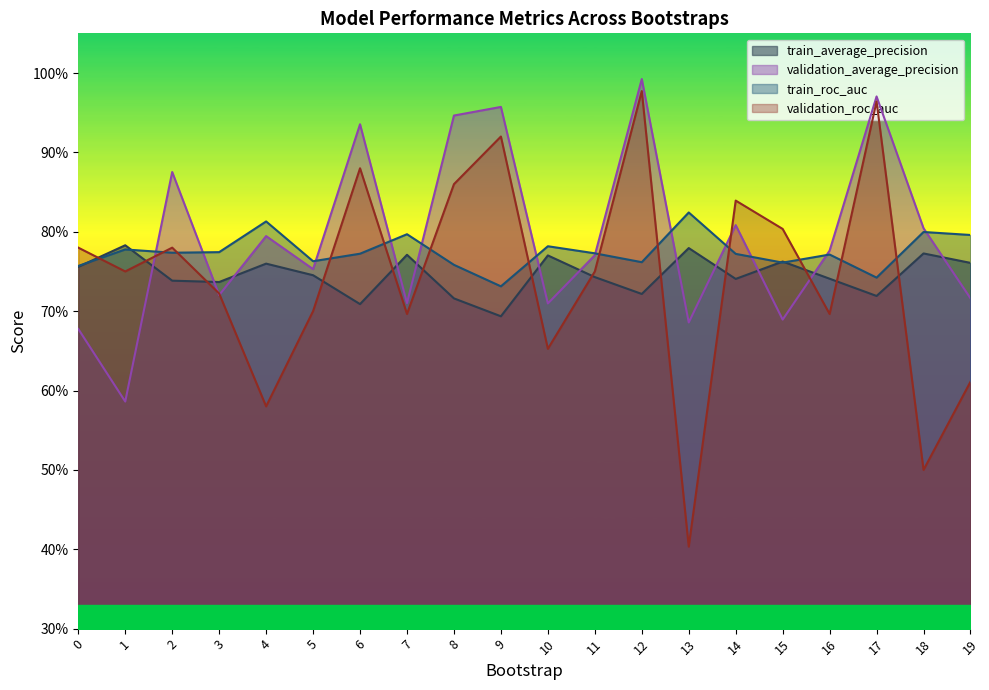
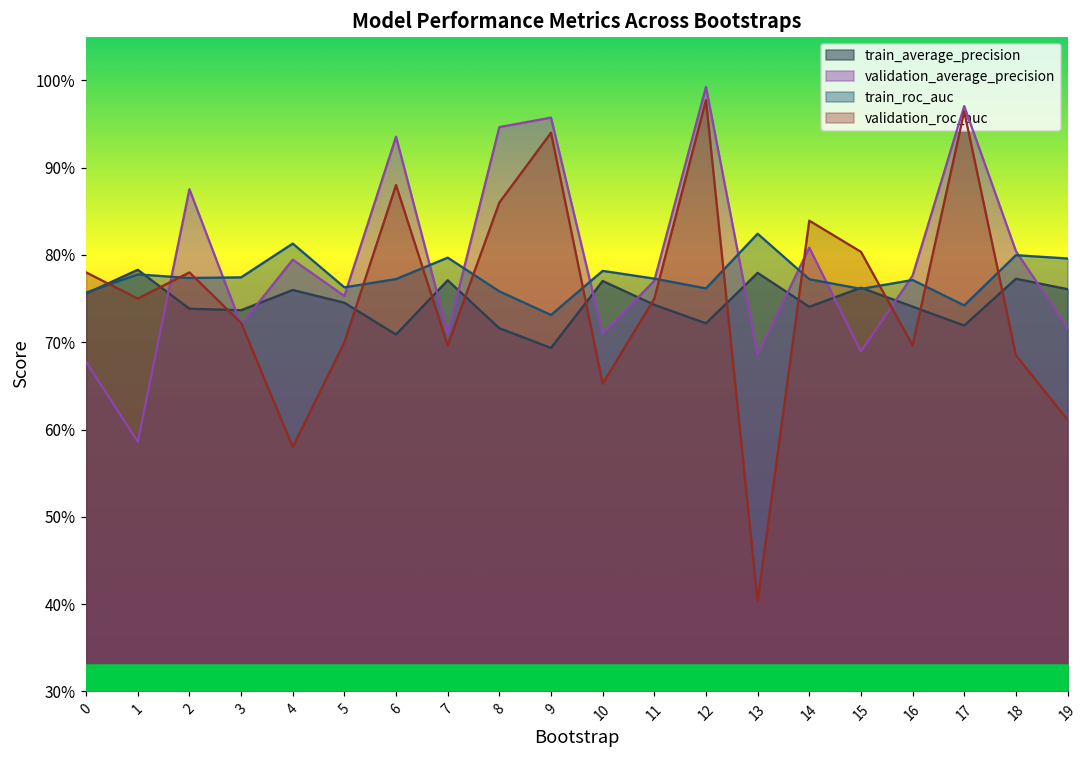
  {
    "validation_average_precision": {
      "0": "68%",
      "1": "59%",
      "2": "88%",
      "4": "79%",
      "5": "75%",
      "6": "94%",
      "7": "71%",
      "8": "95%",
      "9": "96%",
      "10": "71%",
      "12": "99%",
      "13": "69%",
      "14": "81%",
      "15": "69%",
      "16": "78%",
      "18": "80%",
      "19": "72%"
    },
    "validation_roc_auc": {
      "0": "78%",
      "1": "75%",
      "2": "78%",
      "4": "58%",
      "5": "70%",
      "6": "88%",
      "7": "70%",
      "8": "86%",
-     "9": "92%",
+     "9": "94%",
      "10": "65%",
      "11": "75%",
      "12": "98%",
      "13": "40%",
      "14": "84%",
      "15": "80%",
      "16": "70%",
-     "18": "50%",
+     "18": "69%",
      "19": "61%"
    }
  }
